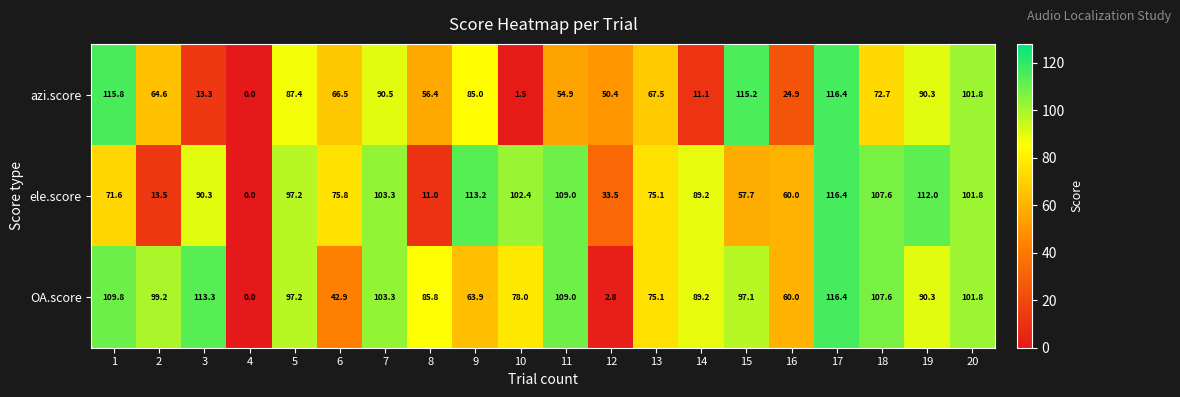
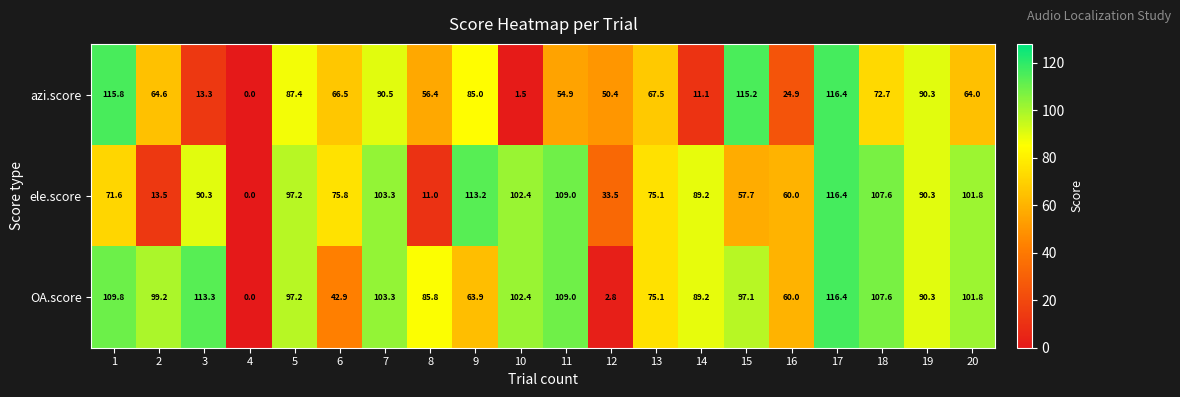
  {
    "azi.score": {
      "1": 115.8,
      "2": 64.6,
      "3": 13.3,
      "4": 0.0,
      "5": 87.4,
      "6": 66.5,
      "7": 90.5,
      "8": 56.4,
      "9": 85.0,
      "10": 1.5,
      "11": 54.9,
      "12": 50.4,
      "13": 67.5,
      "14": 11.1,
      "15": 115.2,
      "16": 24.9,
      "17": 116.4,
      "18": 72.7,
      "19": 90.3,
-     "20": 101.8
+     "20": 64.0
    },
    "ele.score": {
      "1": 71.6,
      "2": 13.5,
      "3": 90.3,
      "4": 0.0,
      "5": 97.2,
      "6": 75.8,
      "7": 103.3,
      "8": 11.0,
      "9": 113.2,
      "10": 102.4,
      "11": 109.0,
      "12": 33.5,
      "13": 75.1,
      "14": 89.2,
      "15": 57.7,
      "16": 60.0,
      "17": 116.4,
      "18": 107.6,
-     "19": 112.0,
+     "19": 90.3,
      "20": 101.8
    },
    "OA.score": {
      "1": 109.8,
      "2": 99.2,
      "3": 113.3,
      "4": 0.0,
      "5": 97.2,
      "6": 42.9,
      "7": 103.3,
      "8": 85.8,
      "9": 63.9,
-     "10": 78.0,
+     "10": 102.4,
      "11": 109.0,
      "12": 2.8,
      "13": 75.1,
      "14": 89.2,
      "15": 97.1,
      "16": 60.0,
      "17": 116.4,
      "18": 107.6,
      "19": 90.3,
      "20": 101.8
    }
  }
